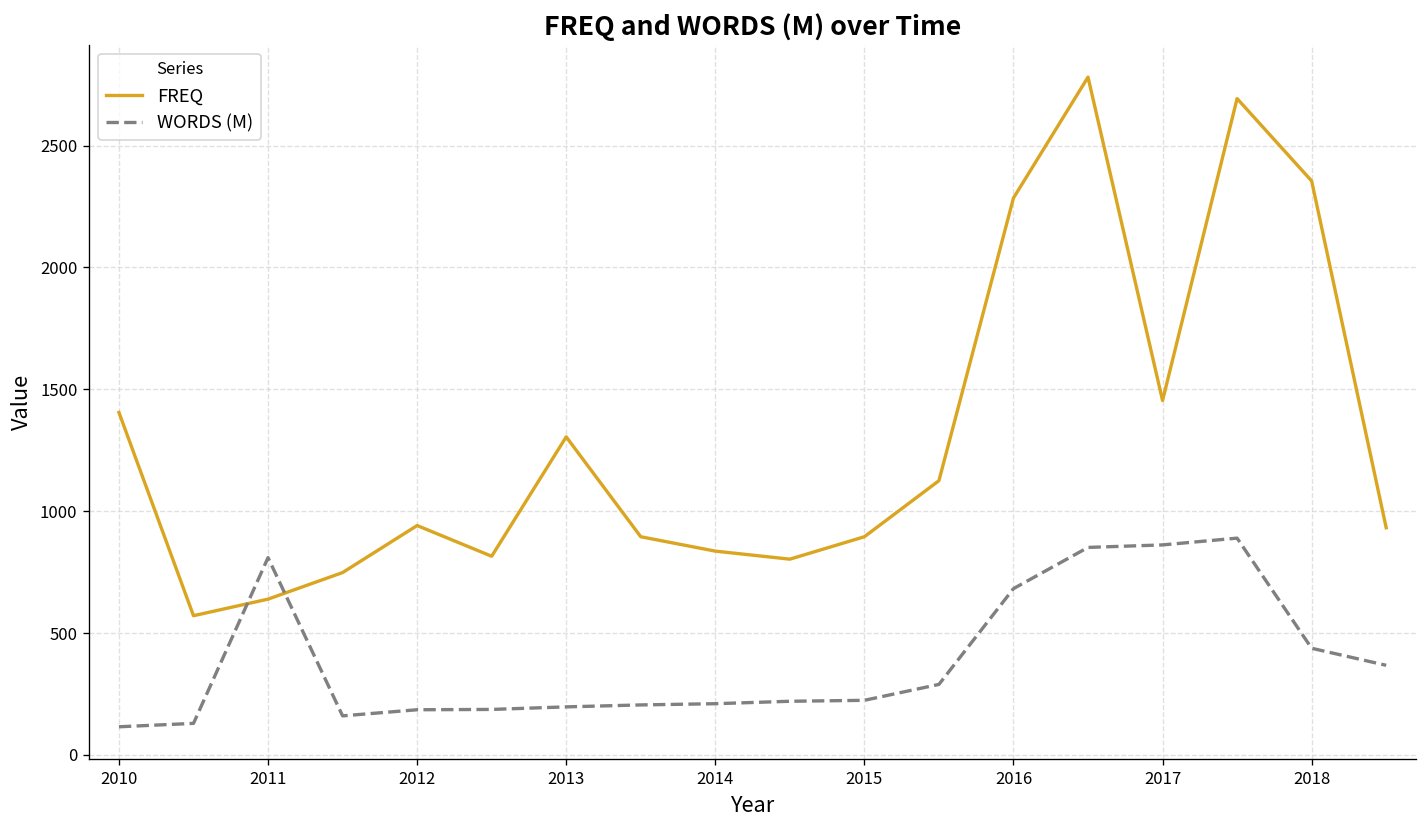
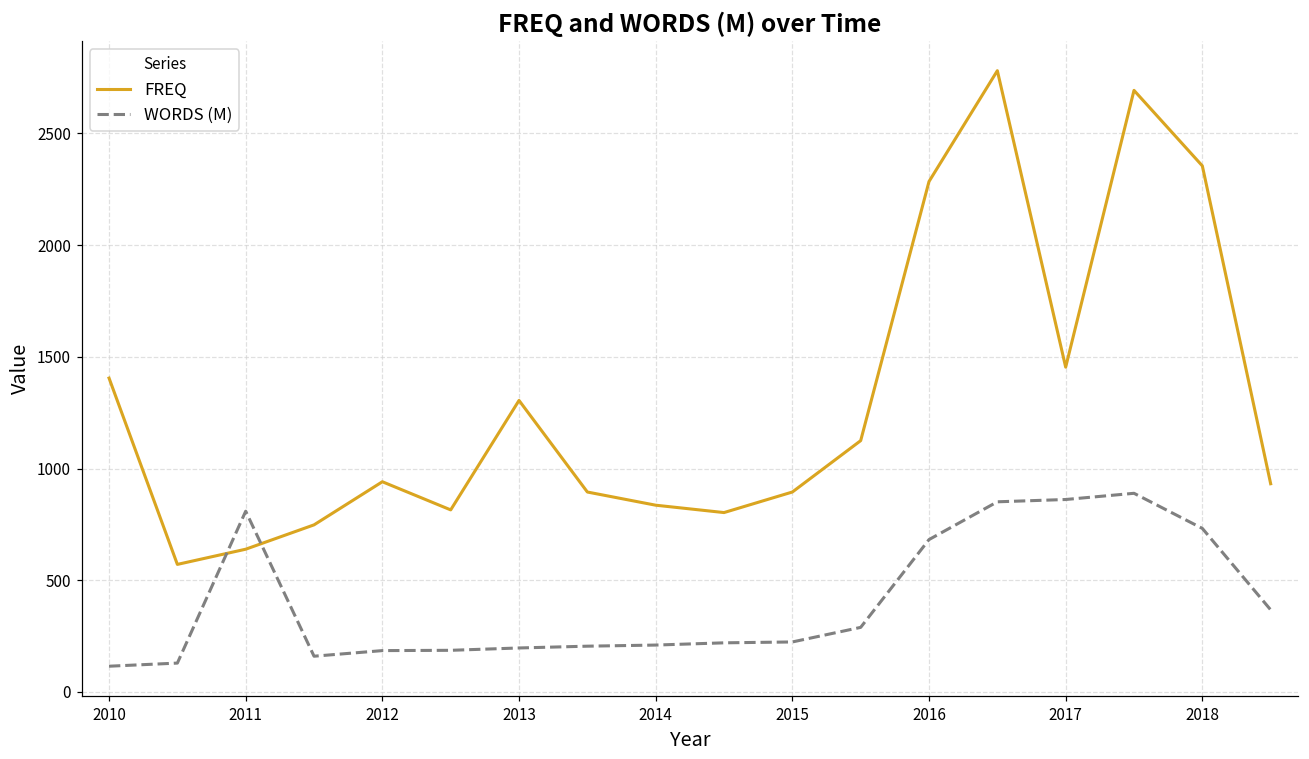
  {
    "FREQ": {
      "2010": 1410,
      "2011": 640,
      "2012": 940,
      "2013": 1310,
      "2014": 840,
      "2015": 900,
      "2016": 2290,
      "2017": 1450,
      "2018": 2360
    },
    "WORDS (M)": {
      "2010": 120,
      "2011": 810,
      "2012": 190,
      "2013": 200,
      "2014": 210,
      "2015": 220,
      "2016": 680,
      "2017": 860,
-     "2018": 440
+     "2018": 730
    }
  }
